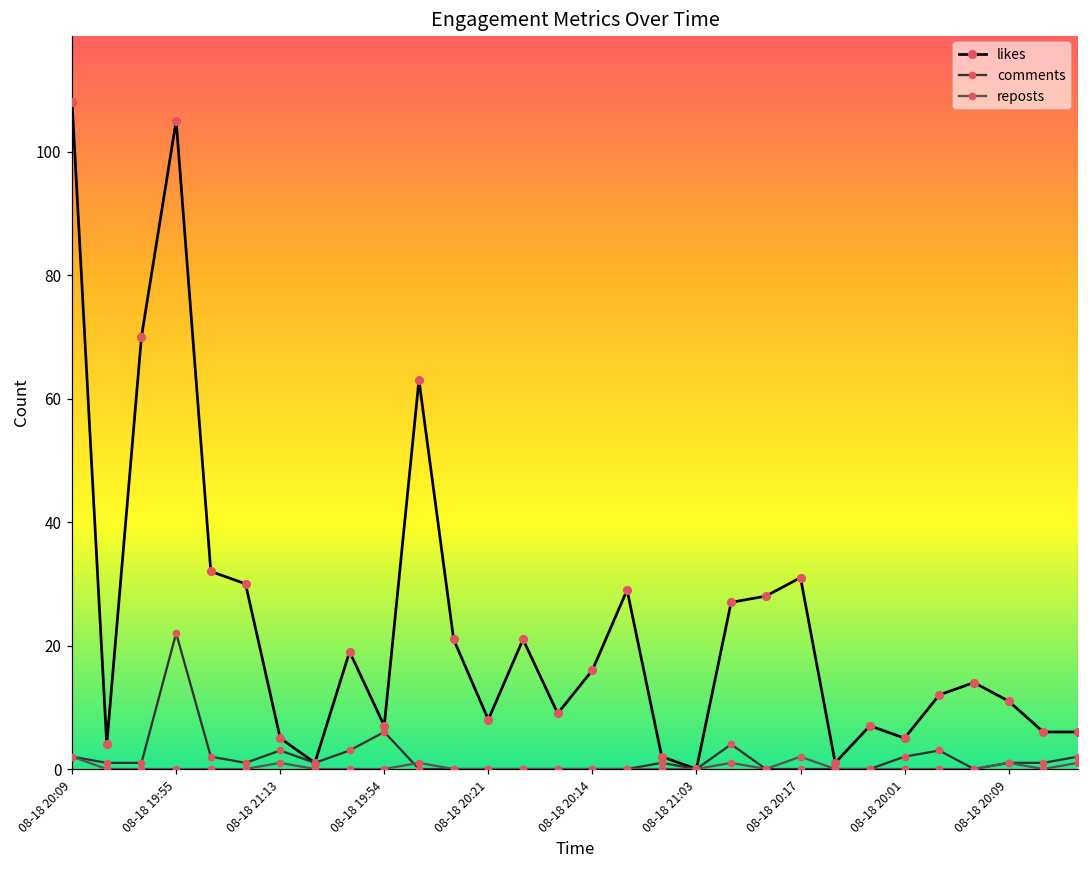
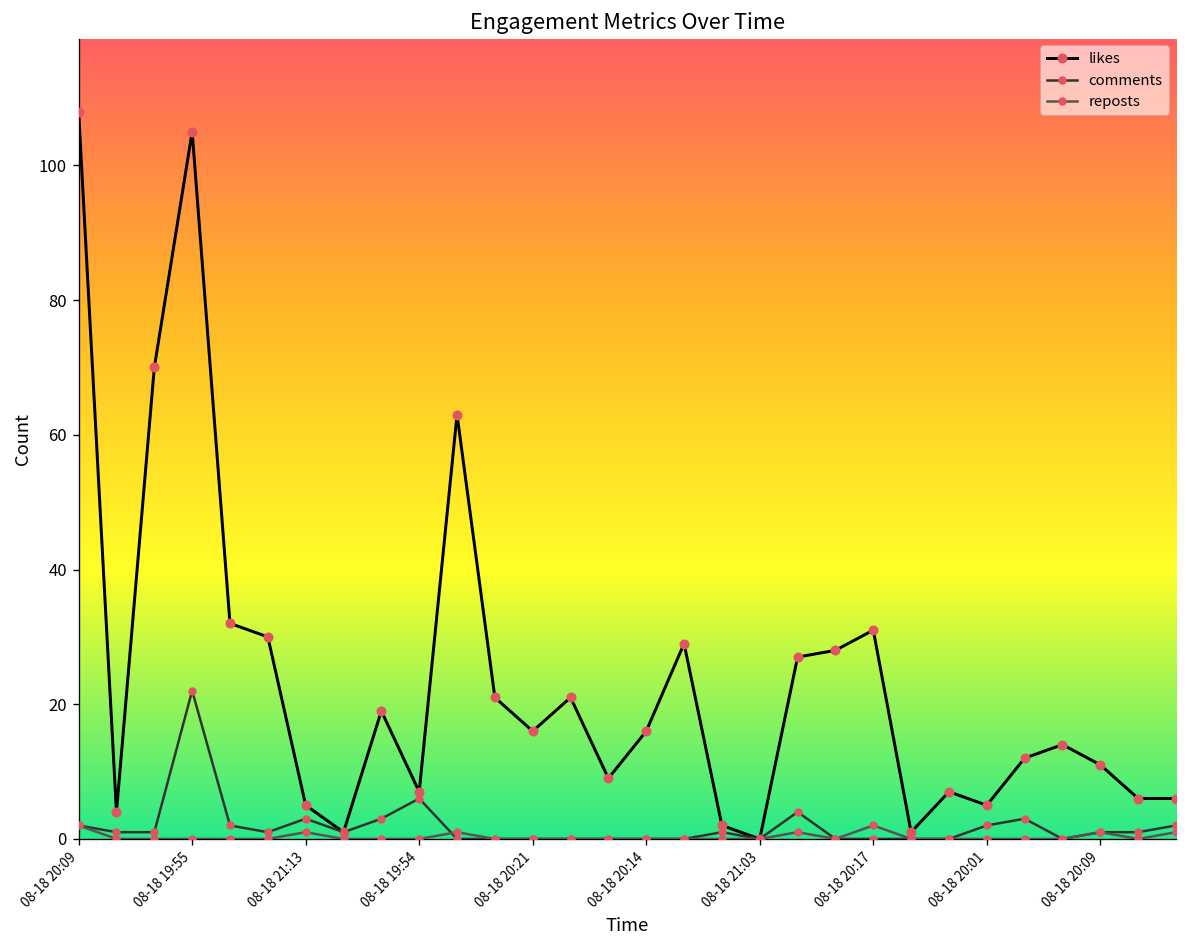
  {
    "likes": {
      "08-18 19:55": 105,
      "08-18 21:13": 5,
      "08-18 19:54": 7,
-     "08-18 20:21": 8,
+     "08-18 20:21": 16,
      "08-18 20:14": 16,
      "08-18 20:01": 5
    }
  }
